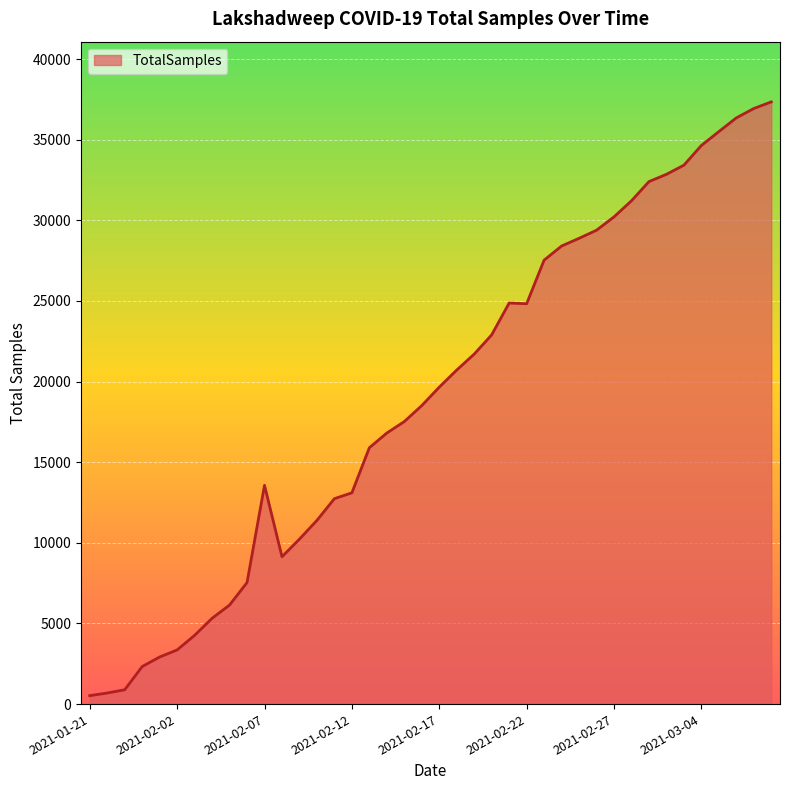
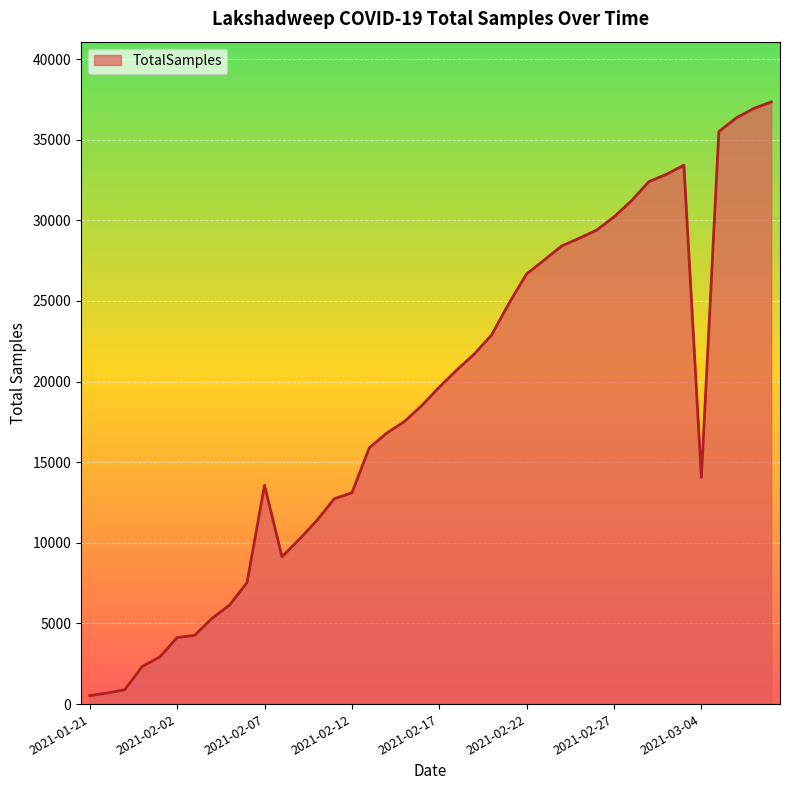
  {
    "2021-01-21": 500,
-   "2021-02-02": 3400,
+   "2021-02-02": 4100,
    "2021-02-07": 13600,
    "2021-02-12": 13100,
    "2021-02-17": 19700,
-   "2021-02-22": 24800,
+   "2021-02-22": 26700,
    "2021-02-27": 30200,
-   "2021-03-04": 34600
+   "2021-03-04": 14100
  }
